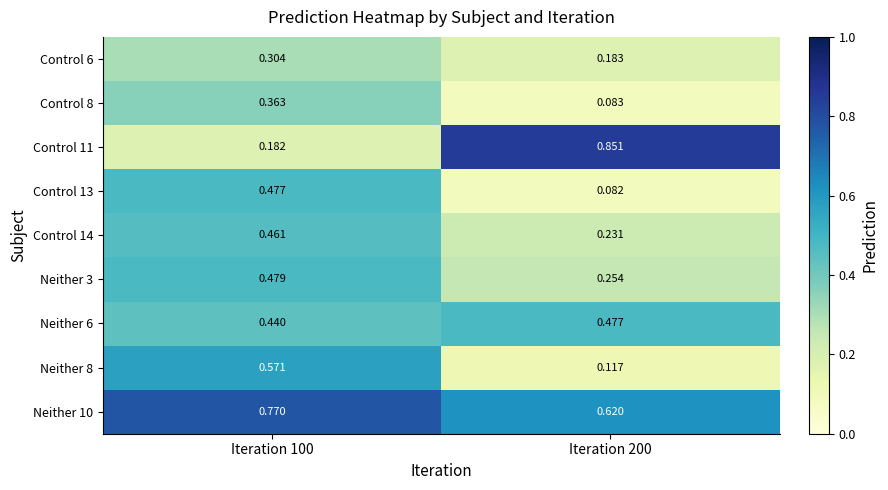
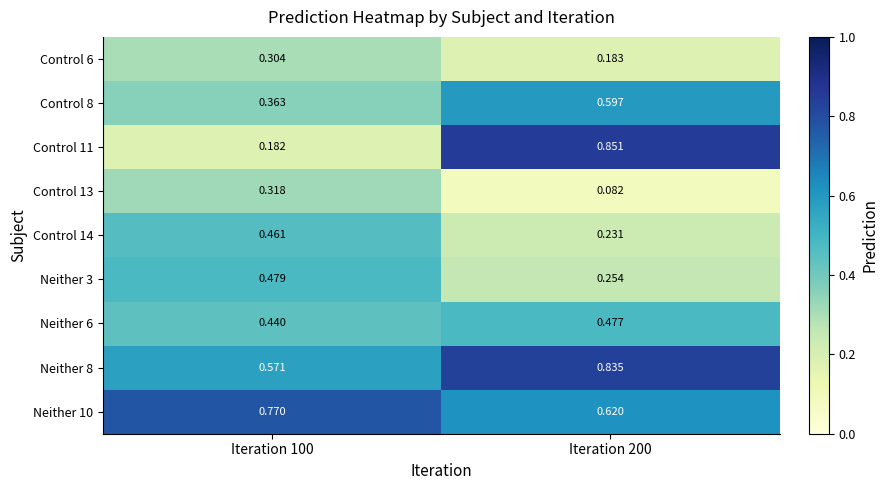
  {
    "Control 6": {
      "Iteration 100": 0.304,
      "Iteration 200": 0.183
    },
    "Control 8": {
      "Iteration 100": 0.363,
-     "Iteration 200": 0.083
+     "Iteration 200": 0.597
    },
    "Control 11": {
      "Iteration 100": 0.182,
      "Iteration 200": 0.851
    },
    "Control 13": {
-     "Iteration 100": 0.477,
+     "Iteration 100": 0.318,
      "Iteration 200": 0.082
    },
    "Control 14": {
      "Iteration 100": 0.461,
      "Iteration 200": 0.231
    },
    "Neither 3": {
      "Iteration 100": 0.479,
      "Iteration 200": 0.254
    },
    "Neither 6": {
      "Iteration 100": 0.440,
      "Iteration 200": 0.477
    },
    "Neither 8": {
      "Iteration 100": 0.571,
-     "Iteration 200": 0.117
+     "Iteration 200": 0.835
    },
    "Neither 10": {
      "Iteration 100": 0.770,
      "Iteration 200": 0.620
    }
  }
